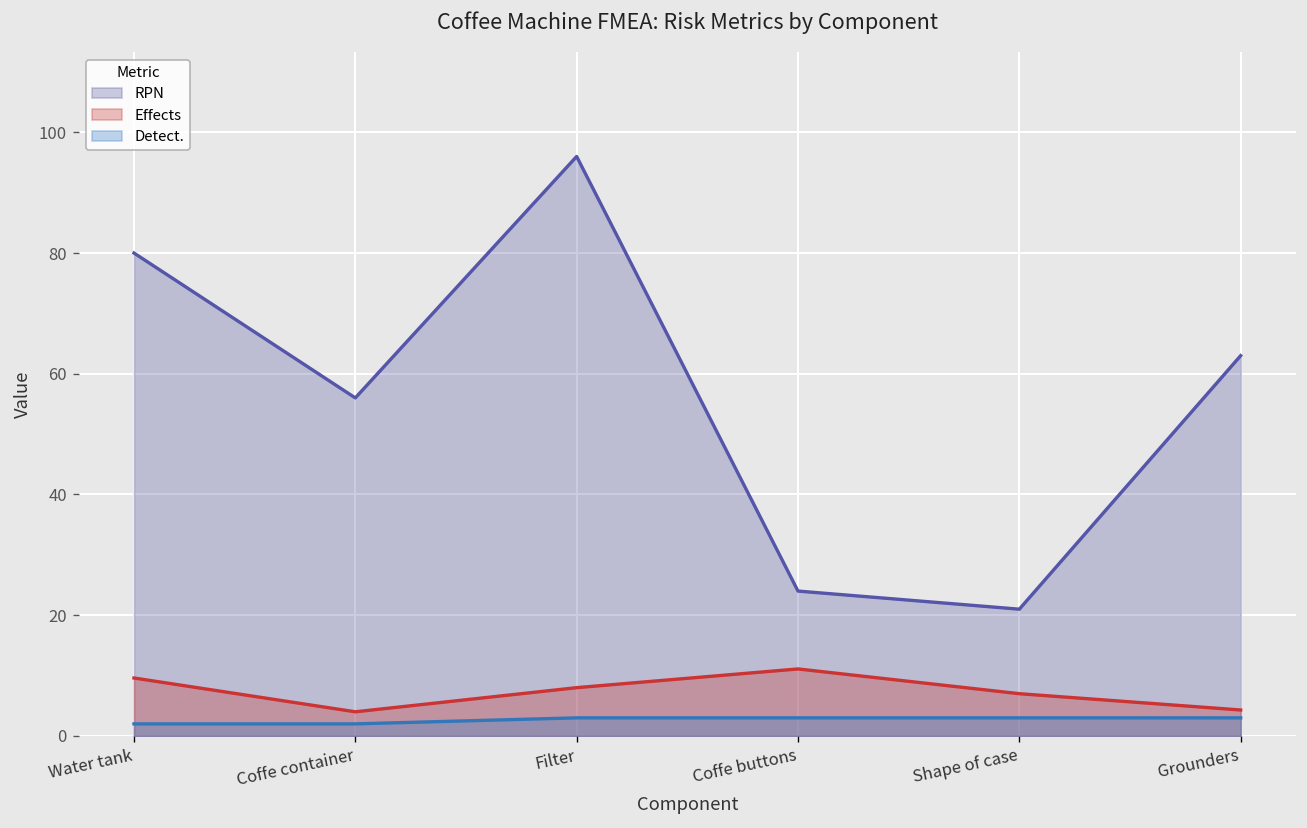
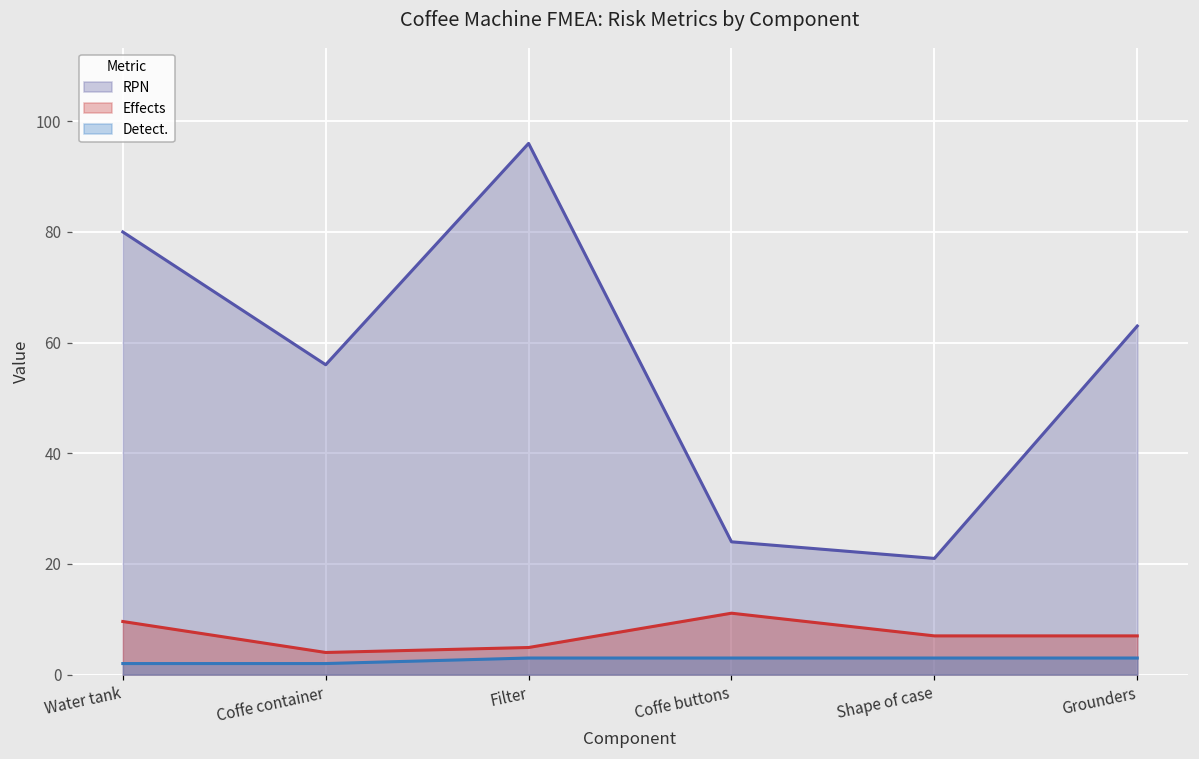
  {
    "Effects": {
      "Water tank": 10,
      "Coffe container": 4,
-     "Filter": 8,
+     "Filter": 5,
      "Coffe buttons": 11,
      "Shape of case": 7,
-     "Grounders": 4
+     "Grounders": 7
    }
  }
